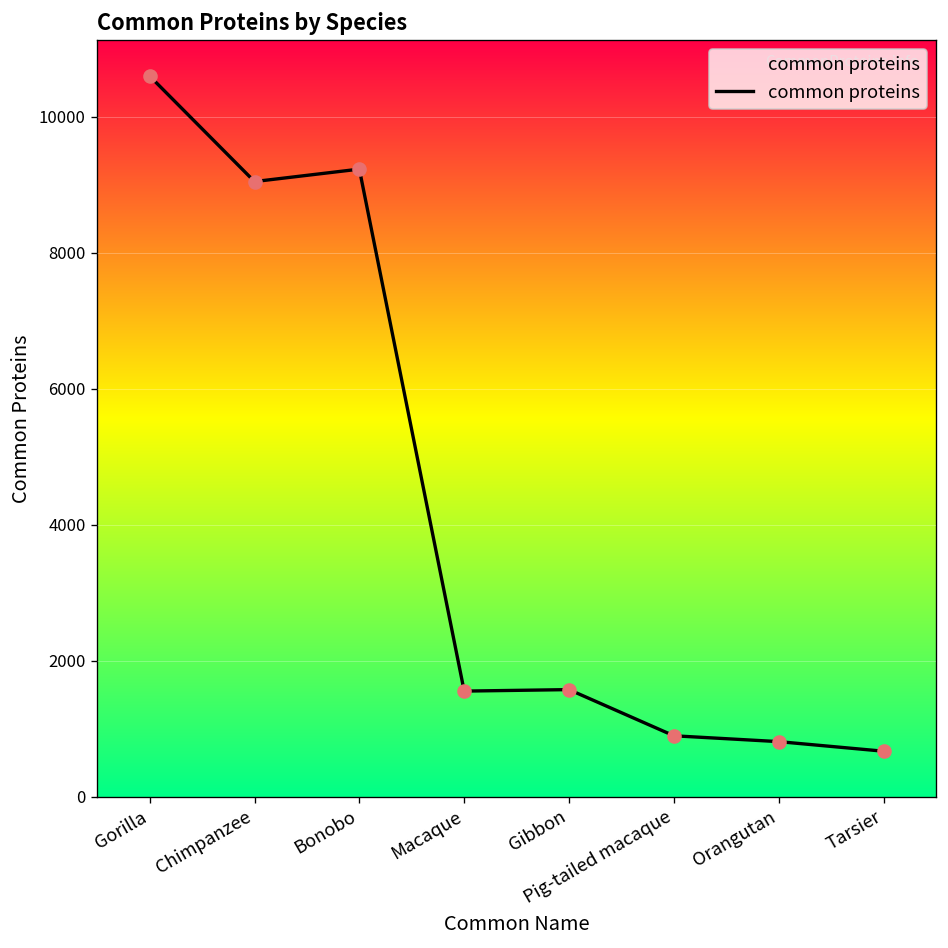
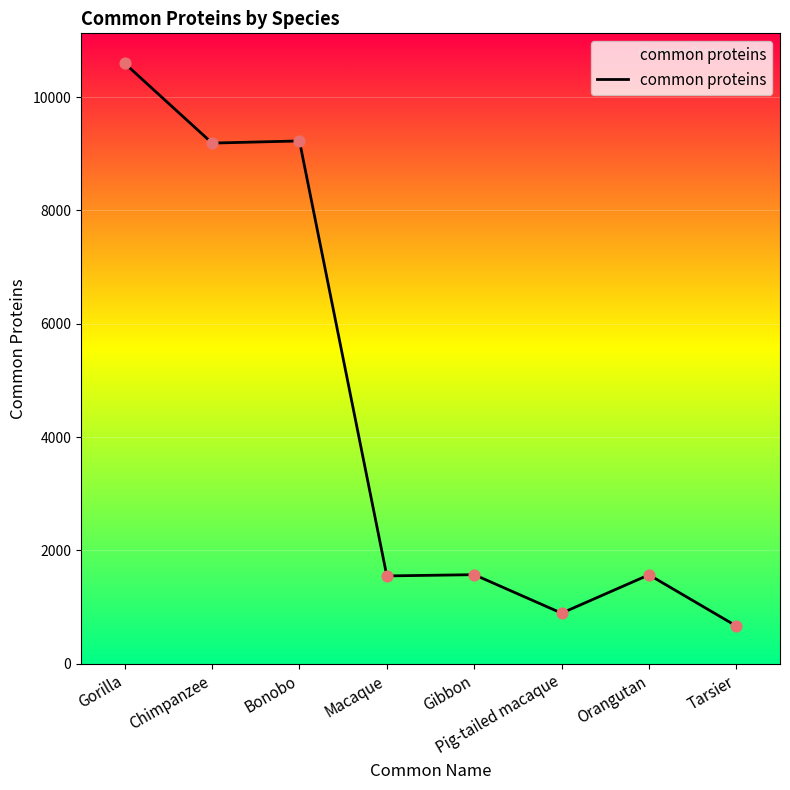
  {
    "Gorilla": 10600,
-   "Chimpanzee": 9000,
+   "Chimpanzee": 9200,
    "Bonobo": 9200,
    "Macaque": 1600,
    "Gibbon": 1600,
    "Pig-tailed macaque": 900,
-   "Orangutan": 800,
+   "Orangutan": 1600,
    "Tarsier": 700
  }
